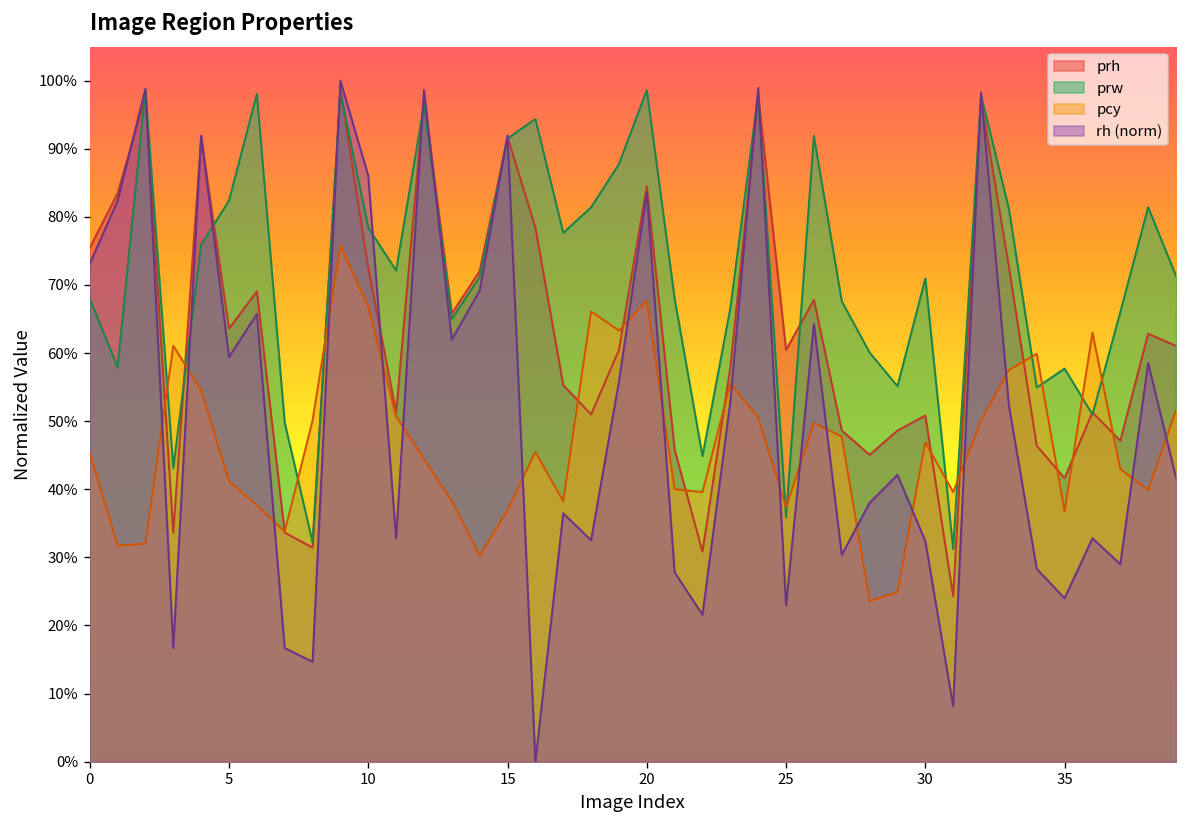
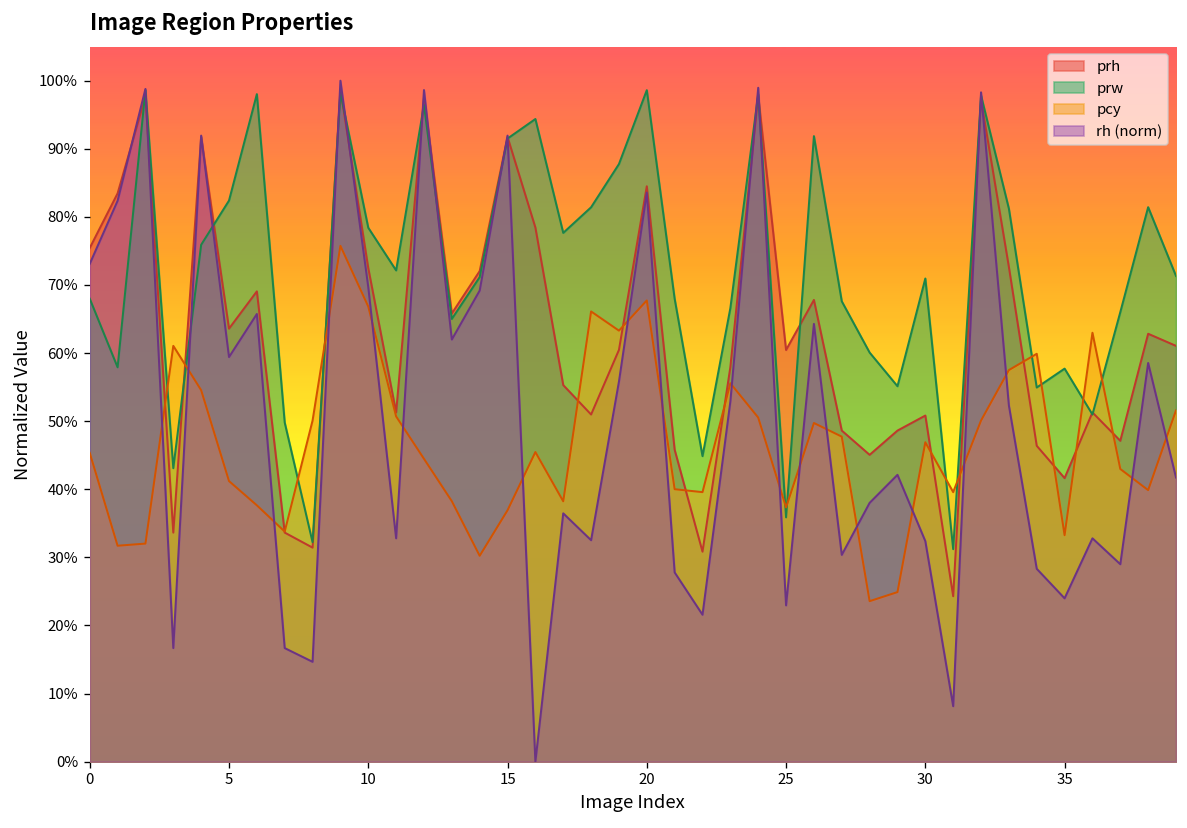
  {
    "prh": {
      "0": "75%",
      "5": "64%",
      "10": "72%",
      "20": "84%",
      "25": "60%",
      "30": "51%",
      "35": "42%"
    },
    "prw": {
      "0": "68%",
      "5": "82%",
      "10": "78%",
      "20": "99%",
      "25": "36%",
      "30": "71%",
      "35": "58%"
    },
    "pcy": {
      "0": "45%",
      "5": "41%",
      "10": "67%",
      "15": "37%",
      "20": "68%",
      "25": "37%",
      "30": "47%",
-     "35": "37%"
+     "35": "33%"
    },
    "rh (norm)": {
      "0": "73%",
      "5": "59%",
-     "10": "86%",
+     "10": "70%",
      "20": "84%",
      "25": "23%",
      "30": "32%",
      "35": "24%"
    }
  }
